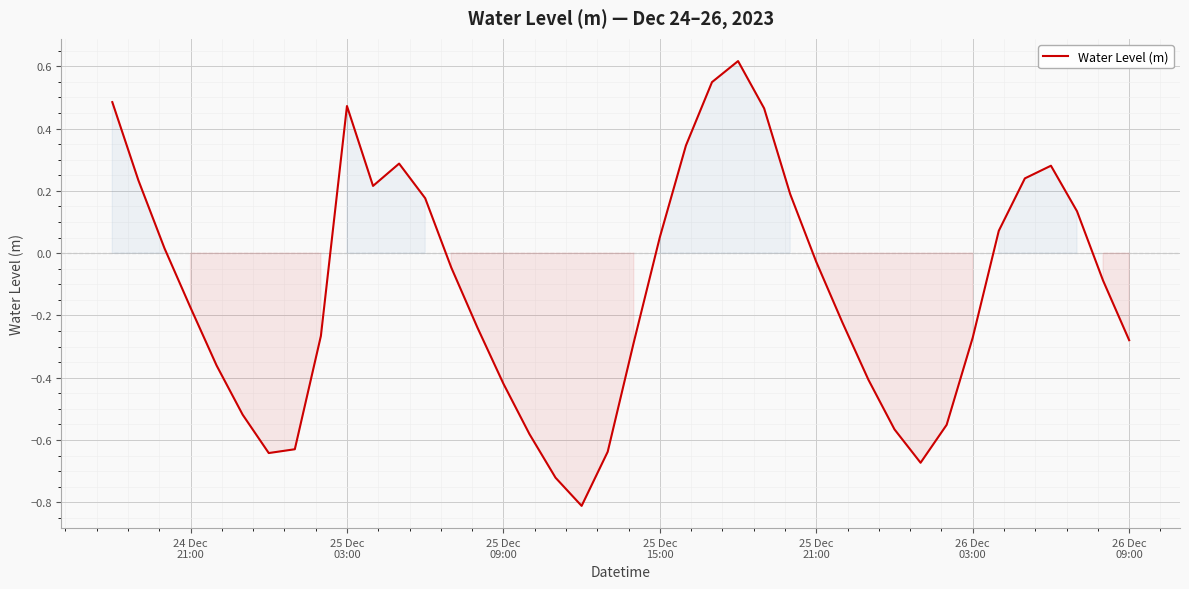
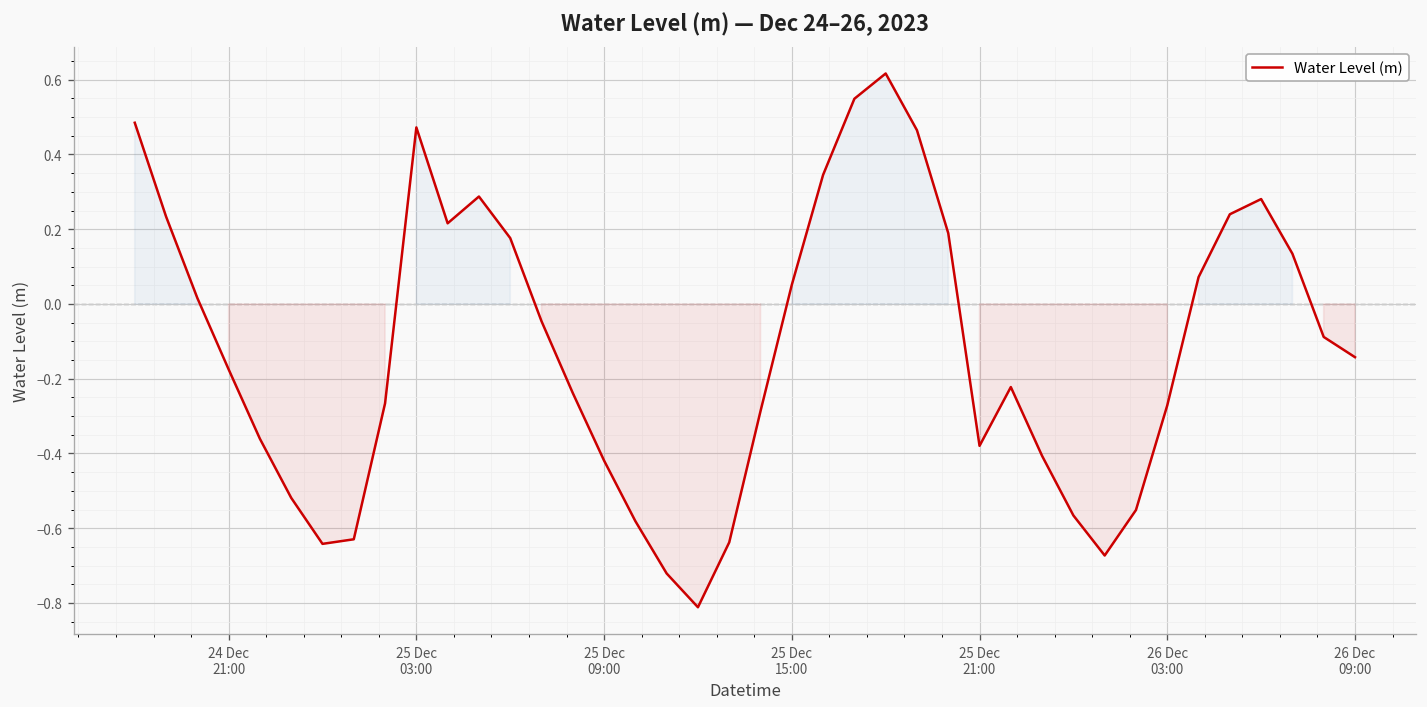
  {
    "24 Dec 21:00": -0.18,
    "25 Dec 03:00": 0.47,
    "25 Dec 09:00": -0.42,
    "25 Dec 15:00": 0.05,
-   "25 Dec 21:00": -0.03,
+   "25 Dec 21:00": -0.38,
    "26 Dec 03:00": -0.27,
-   "26 Dec 09:00": -0.28
+   "26 Dec 09:00": -0.14
  }
